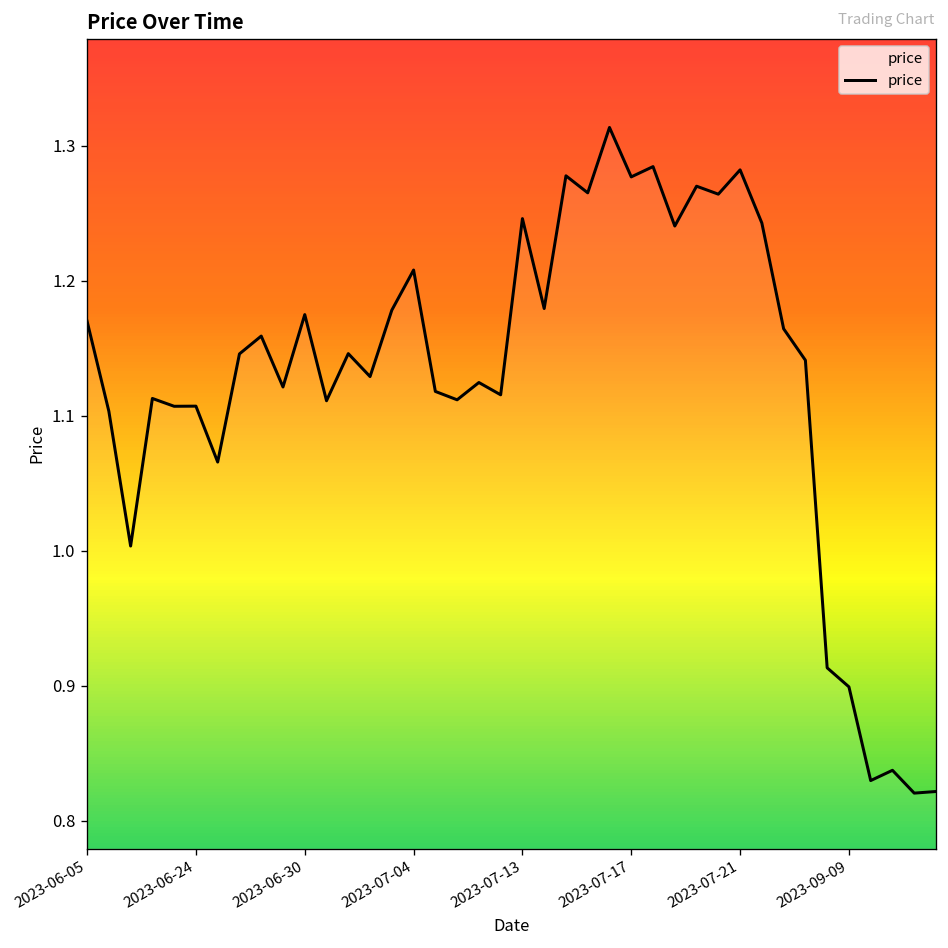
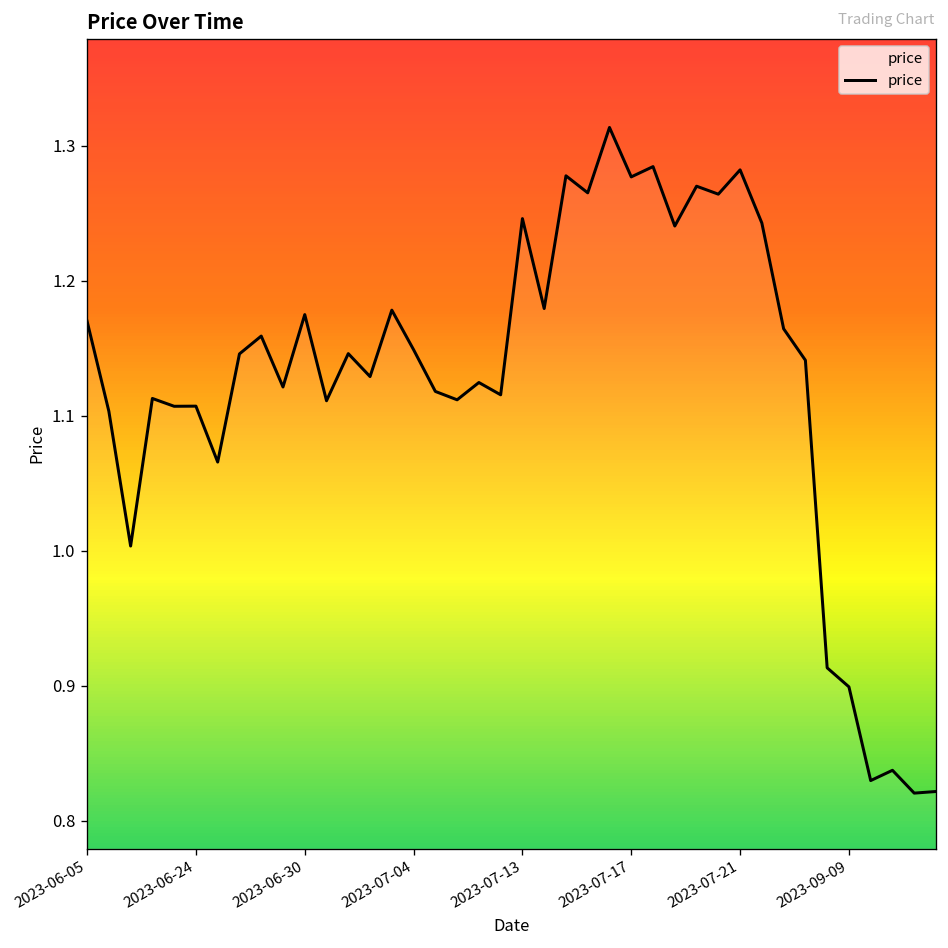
  {
-   "2023-07-04": 1.208,
+   "2023-07-04": 1.149,
    "2023-07-13": 1.246,
    "2023-09-09": 0.899
  }
